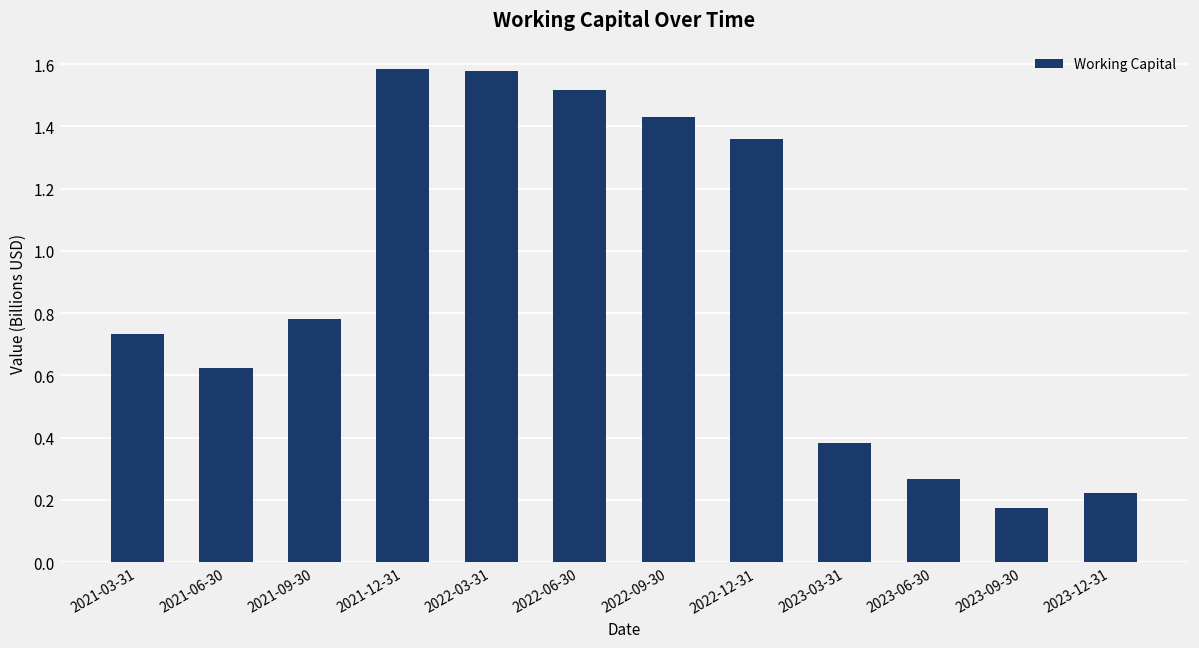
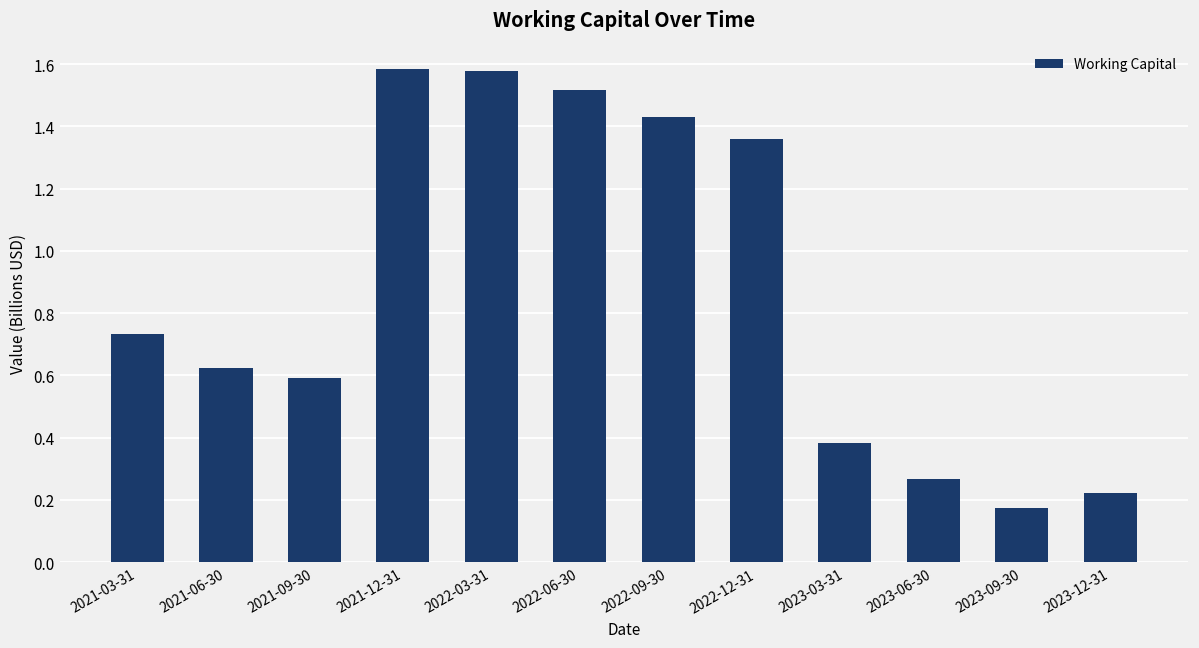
  {
    "2021-03-31": 0.73,
    "2021-06-30": 0.62,
-   "2021-09-30": 0.78,
+   "2021-09-30": 0.59,
    "2021-12-31": 1.58,
    "2022-03-31": 1.58,
    "2022-06-30": 1.52,
    "2022-09-30": 1.43,
    "2022-12-31": 1.36,
    "2023-03-31": 0.38,
    "2023-06-30": 0.27,
    "2023-09-30": 0.17,
    "2023-12-31": 0.22
  }
